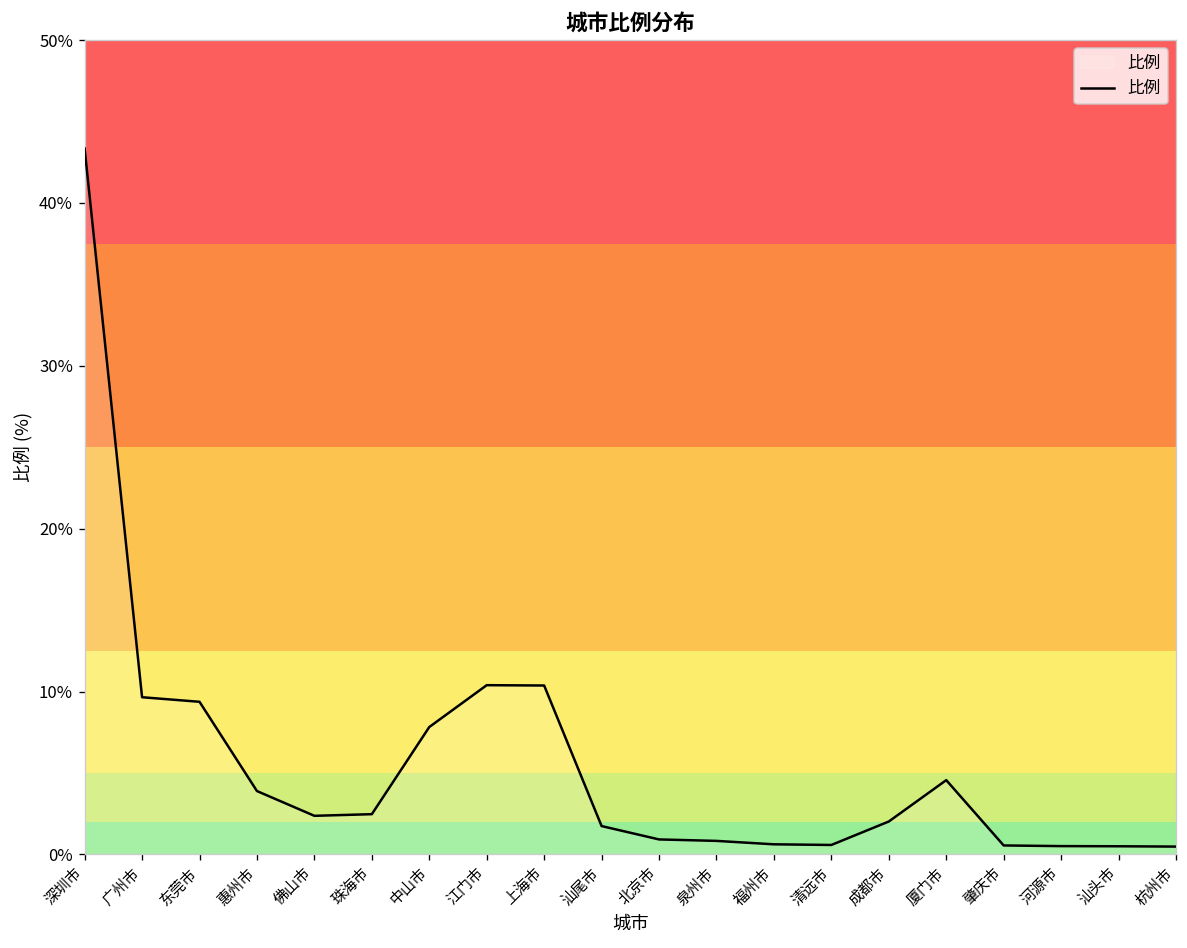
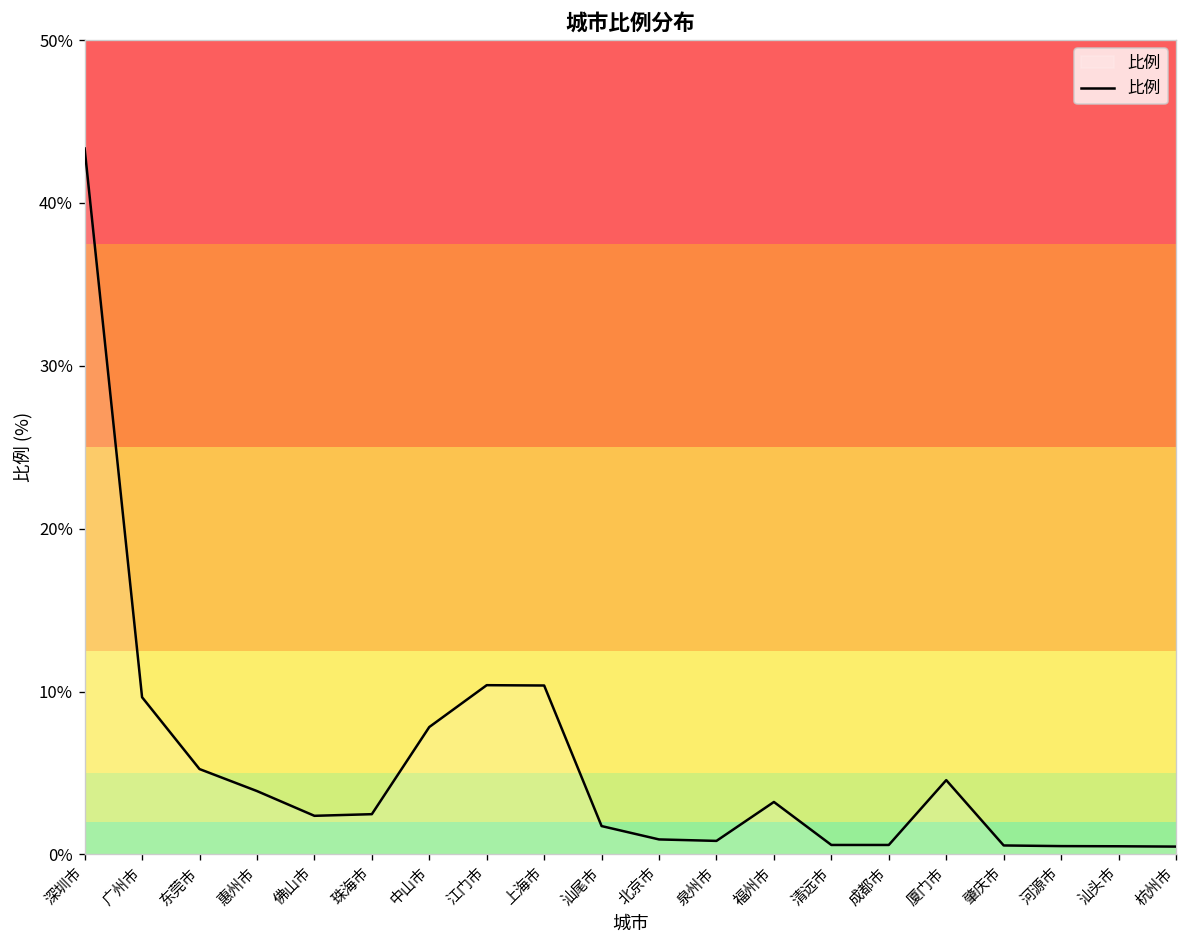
  {
    "深圳市": "43.3%",
    "广州市": "9.7%",
-   "东莞市": "9.4%",
+   "东莞市": "5.2%",
    "惠州市": "3.9%",
    "佛山市": "2.4%",
    "珠海市": "2.5%",
    "中山市": "7.8%",
    "江门市": "10.4%",
    "上海市": "10.4%",
    "汕尾市": "1.7%",
    "北京市": "0.9%",
    "泉州市": "0.8%",
-   "福州市": "0.6%",
+   "福州市": "3.2%",
    "清远市": "0.6%",
-   "成都市": "2.0%",
+   "成都市": "0.6%",
    "厦门市": "4.6%",
    "肇庆市": "0.6%",
    "河源市": "0.5%",
    "汕头市": "0.5%",
    "杭州市": "0.5%"
  }
